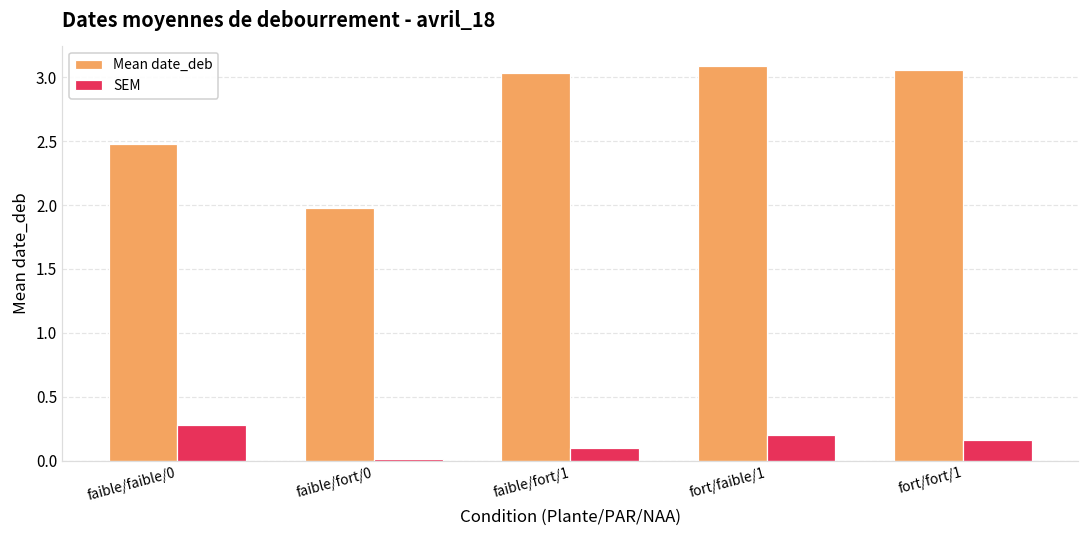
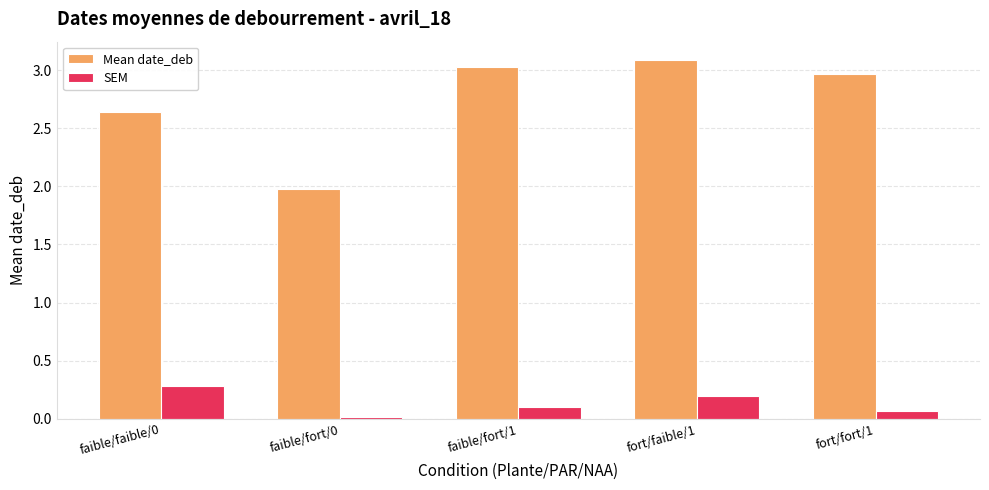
  {
    "Mean date_deb": {
-     "faible/faible/0": 2.48,
+     "faible/faible/0": 2.64,
      "faible/fort/0": 1.98,
      "faible/fort/1": 3.03,
      "fort/faible/1": 3.09,
-     "fort/fort/1": 3.05
+     "fort/fort/1": 2.96
    },
    "SEM": {
      "faible/faible/0": 0.28,
      "faible/fort/1": 0.10,
      "fort/faible/1": 0.20,
-     "fort/fort/1": 0.16
+     "fort/fort/1": 0.07
    }
  }
